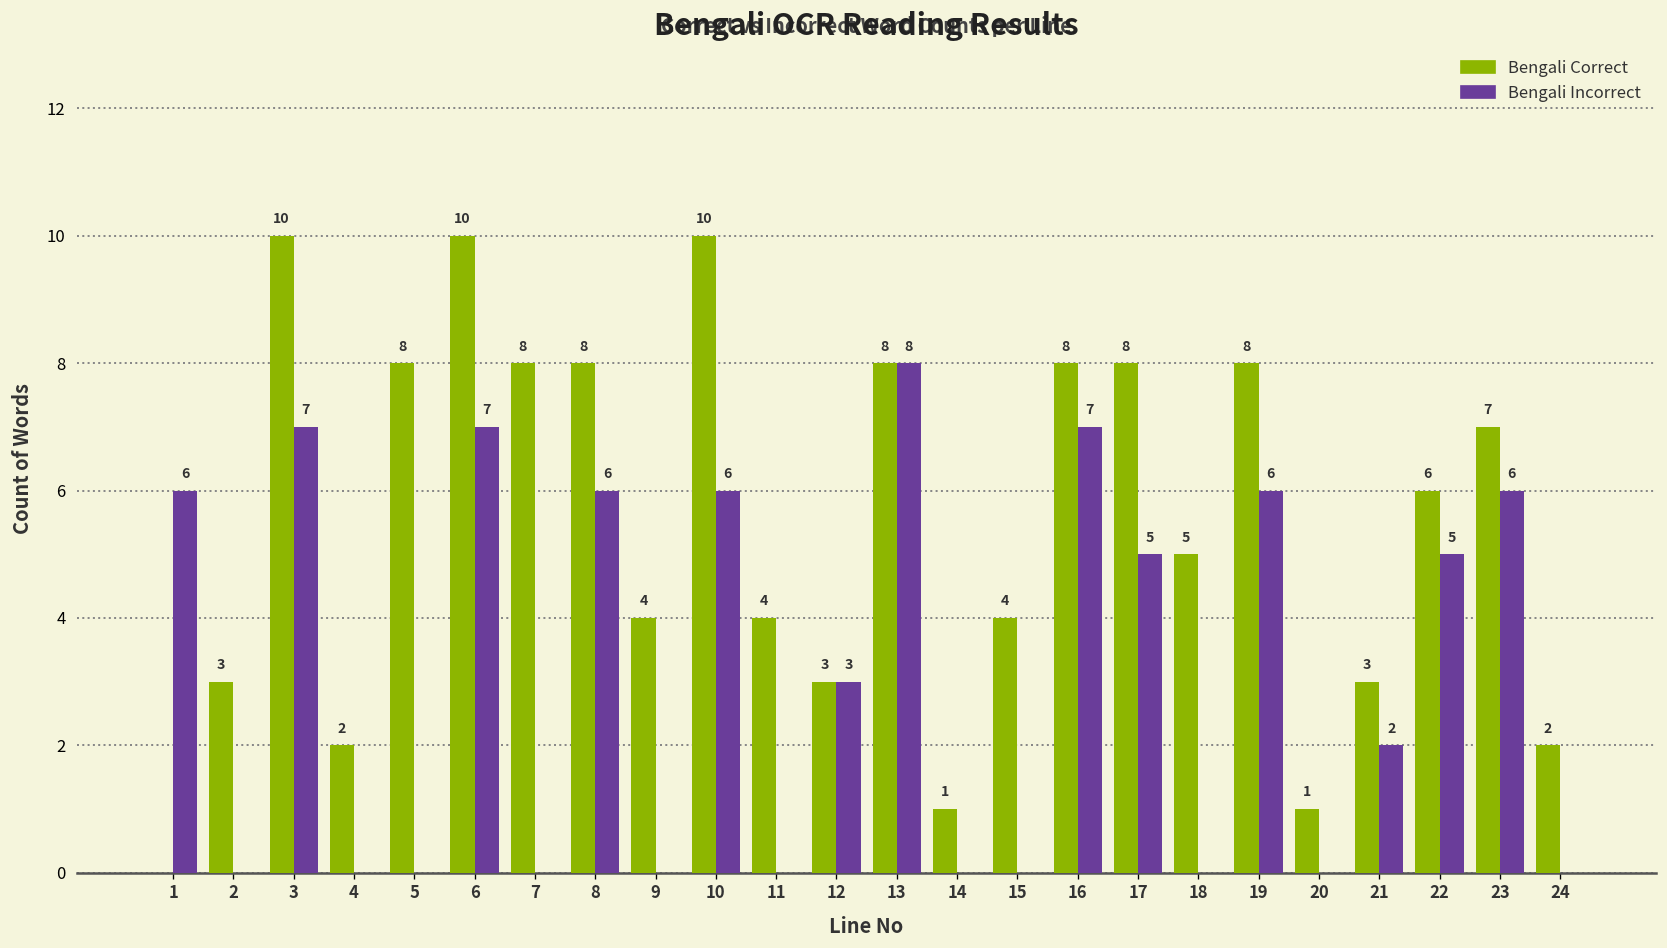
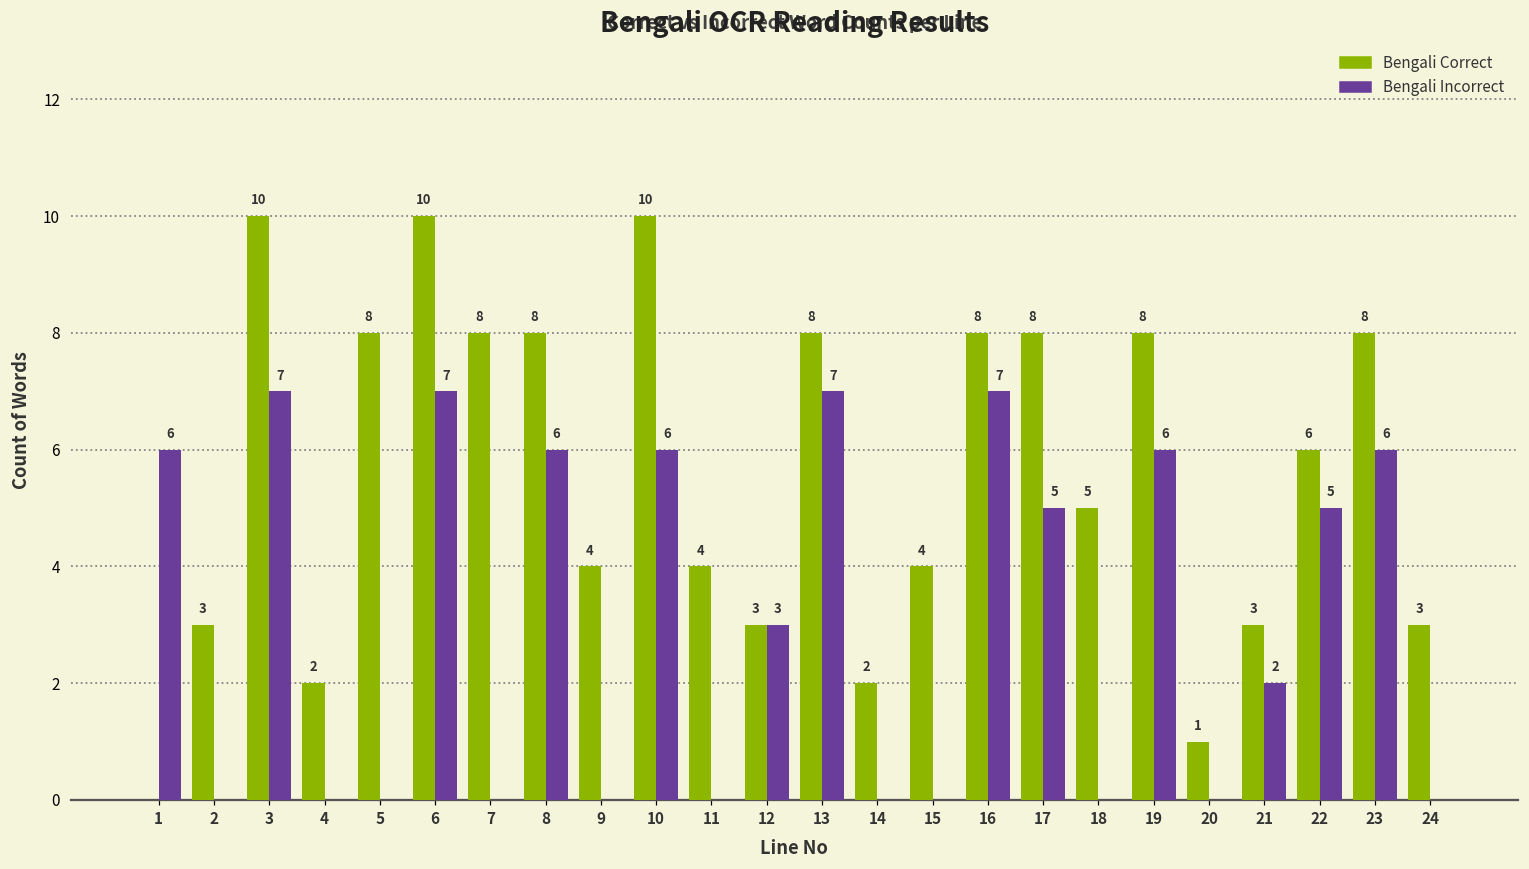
  {
    "Bengali Correct": {
      "2": 3,
      "3": 10,
      "4": 2,
      "5": 8,
      "6": 10,
      "7": 8,
      "8": 8,
      "9": 4,
      "10": 10,
      "11": 4,
      "12": 3,
      "13": 8,
-     "14": 1,
+     "14": 2,
      "15": 4,
      "16": 8,
      "17": 8,
      "18": 5,
      "19": 8,
      "20": 1,
      "21": 3,
      "22": 6,
-     "23": 7,
-     "24": 2
+     "23": 8,
+     "24": 3
    },
    "Bengali Incorrect": {
      "1": 6,
      "3": 7,
      "6": 7,
      "8": 6,
      "10": 6,
      "12": 3,
-     "13": 8,
+     "13": 7,
      "16": 7,
      "17": 5,
      "19": 6,
      "21": 2,
      "22": 5,
      "23": 6
    }
  }
